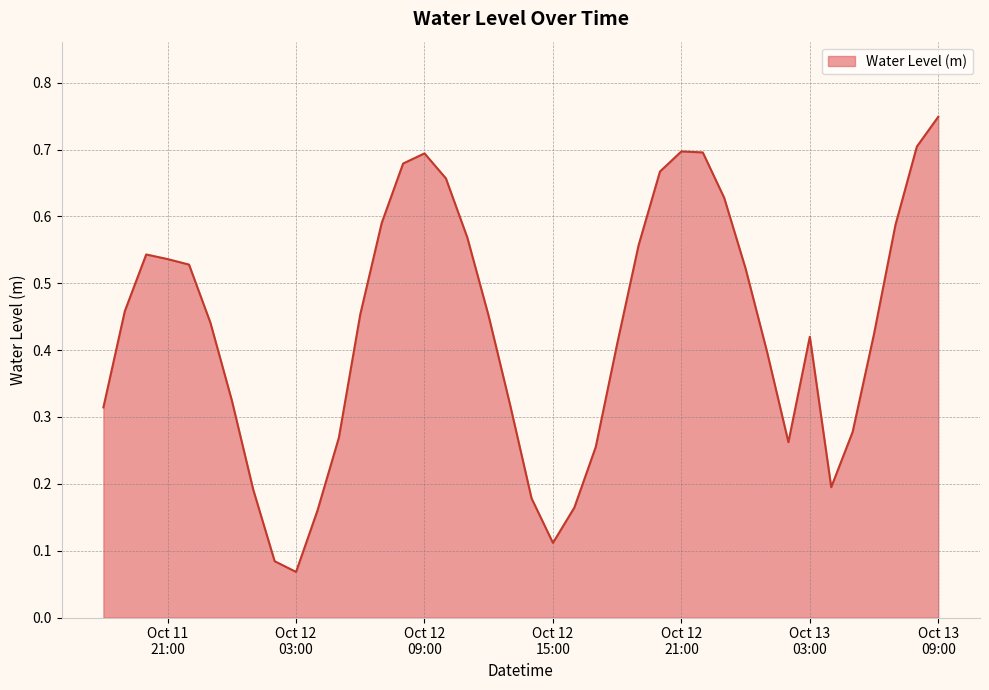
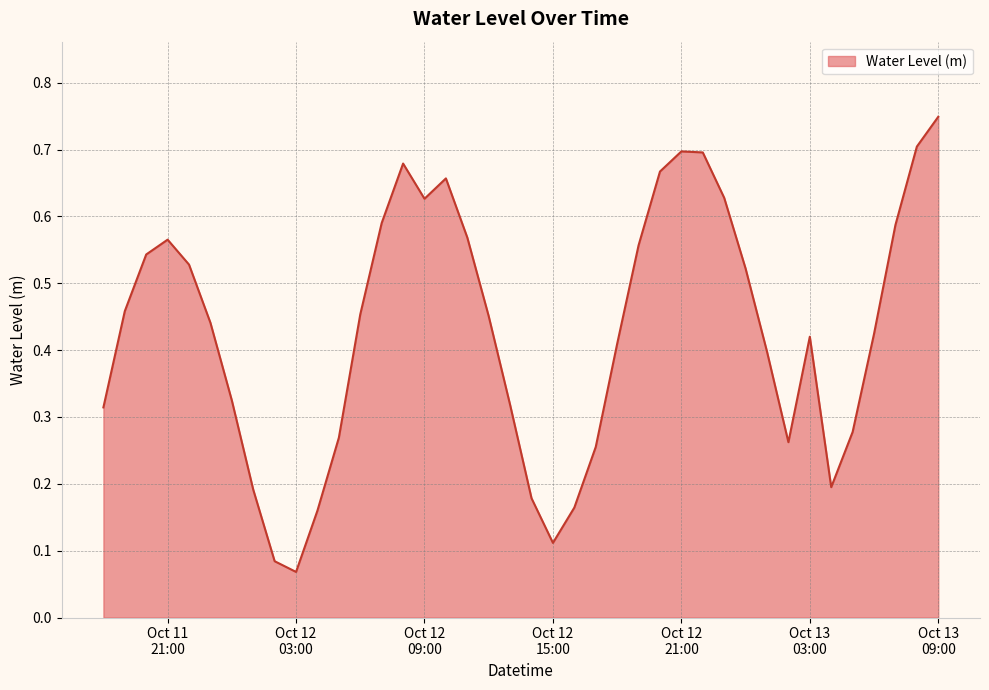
  {
-   "Oct 11 21:00": 0.54,
+   "Oct 11 21:00": 0.57,
    "Oct 12 03:00": 0.07,
-   "Oct 12 09:00": 0.69,
+   "Oct 12 09:00": 0.63,
    "Oct 12 15:00": 0.11,
    "Oct 12 21:00": 0.70,
    "Oct 13 03:00": 0.42,
    "Oct 13 09:00": 0.75
  }
